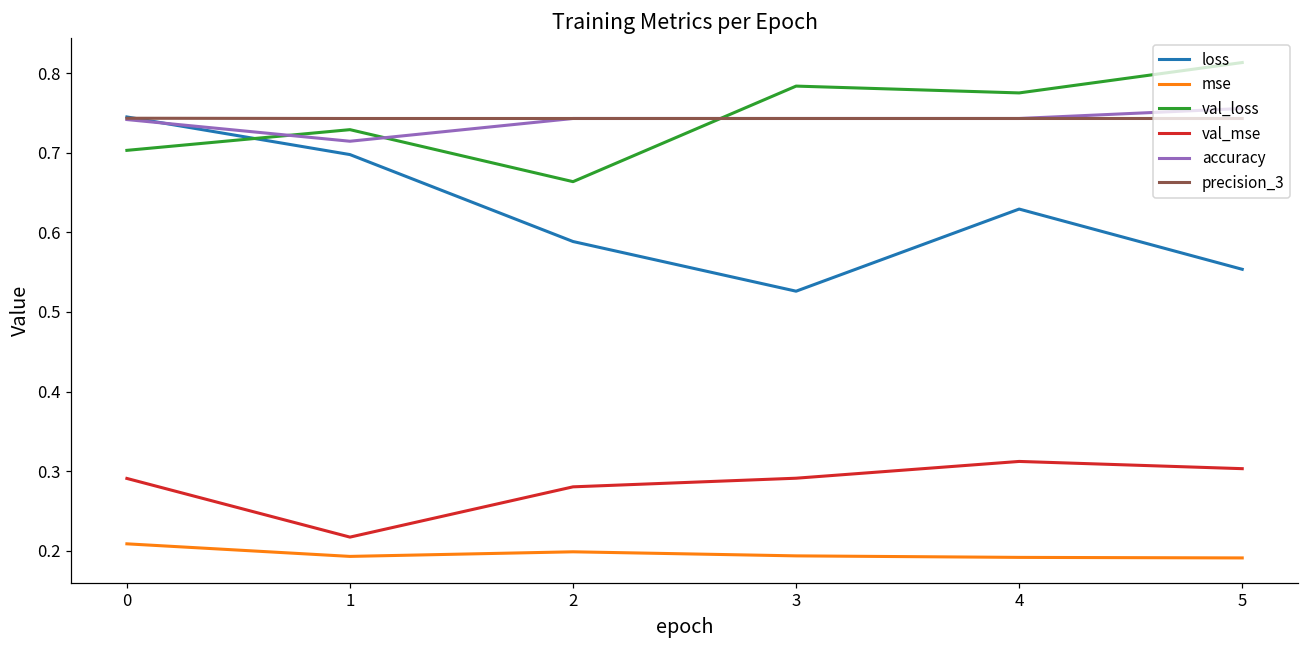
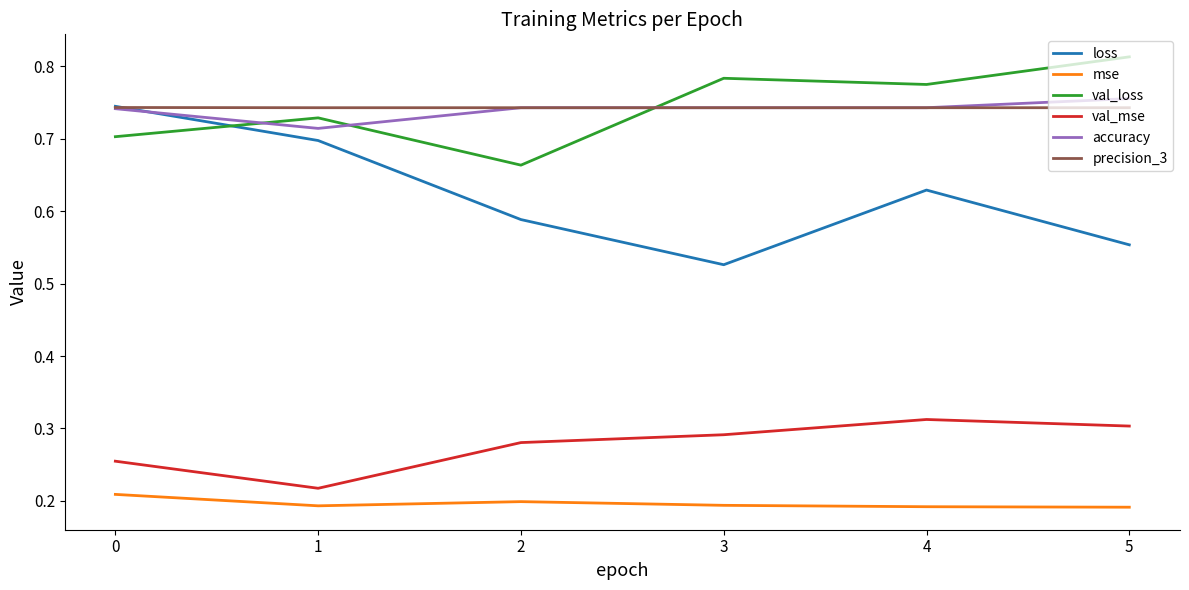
  {
    "loss": {
      "1": 0.70,
      "2": 0.59,
      "3": 0.53,
      "4": 0.63,
      "5": 0.55
    },
    "mse": {
      "0": 0.21,
      "1": 0.19,
      "2": 0.20,
      "3": 0.19,
      "4": 0.19,
      "5": 0.19
    },
    "val_loss": {
      "0": 0.70,
      "1": 0.73,
      "2": 0.66,
      "3": 0.78,
      "4": 0.78
    },
    "val_mse": {
-     "0": 0.29,
+     "0": 0.25,
      "1": 0.22,
      "2": 0.28,
      "3": 0.29,
      "4": 0.31,
      "5": 0.30
    },
    "accuracy": {
      "1": 0.71
    },
    "precision_3": {
      "1": 0.74
    }
  }
